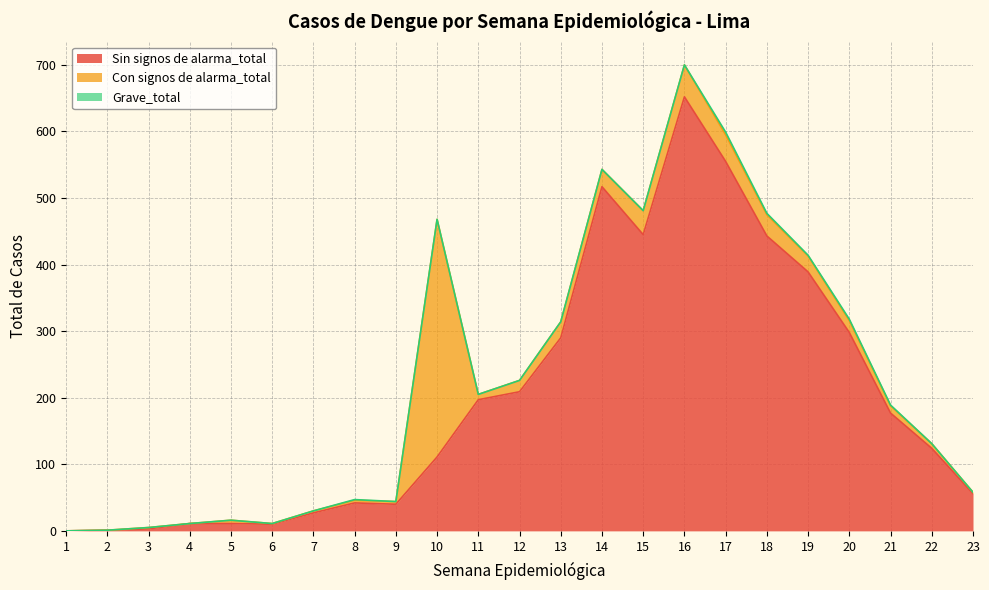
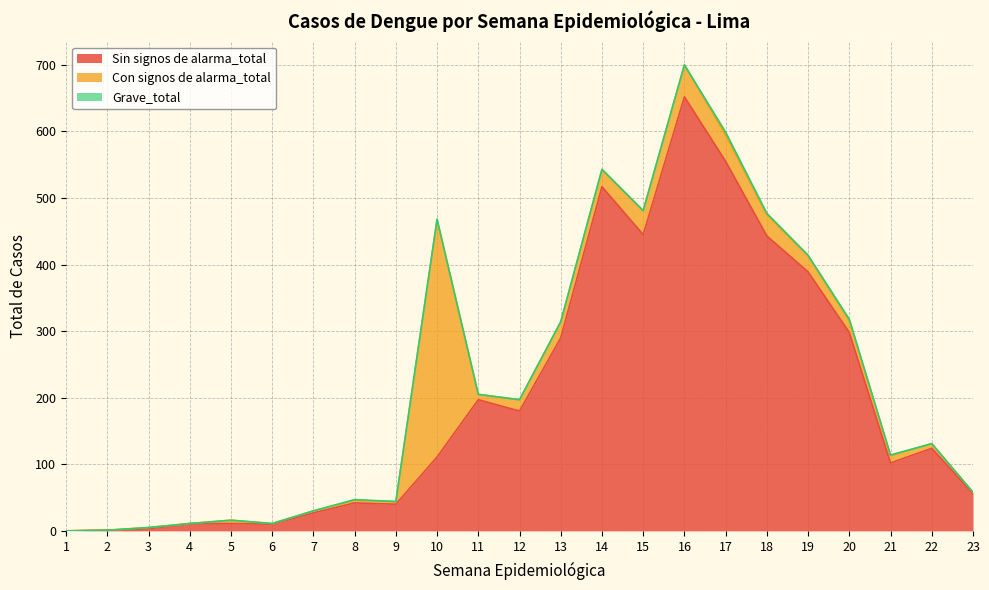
  {
    "Sin signos de alarma_total": {
      "5": 10,
      "8": 40,
      "9": 40,
      "10": 110,
      "11": 200,
-     "12": 210,
+     "12": 180,
      "13": 290,
      "14": 520,
      "15": 450,
      "16": 650,
      "17": 560,
      "18": 440,
      "19": 390,
      "20": 300,
-     "21": 180,
+     "21": 100,
      "22": 120
    },
    "Con signos de alarma_total": {
      "17": 40
    },
    "Grave_total": {
      "17": 0
    }
  }
